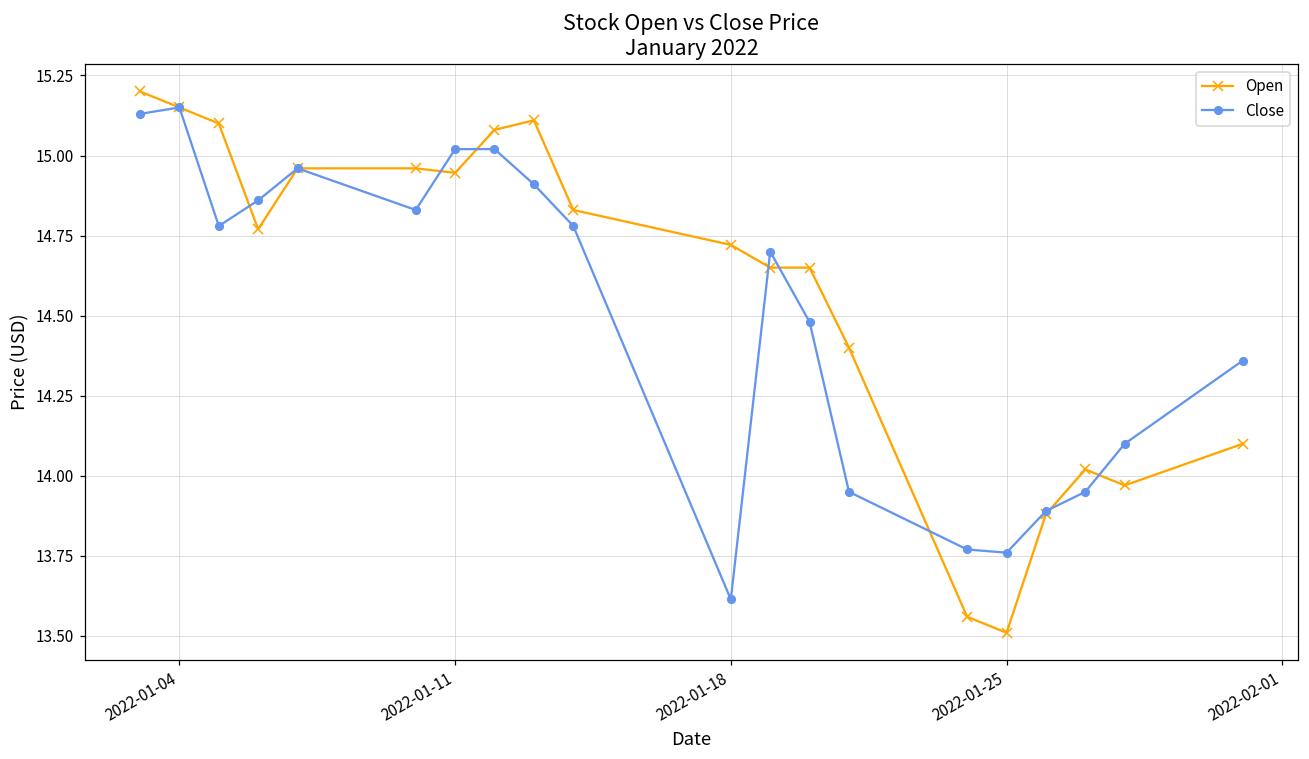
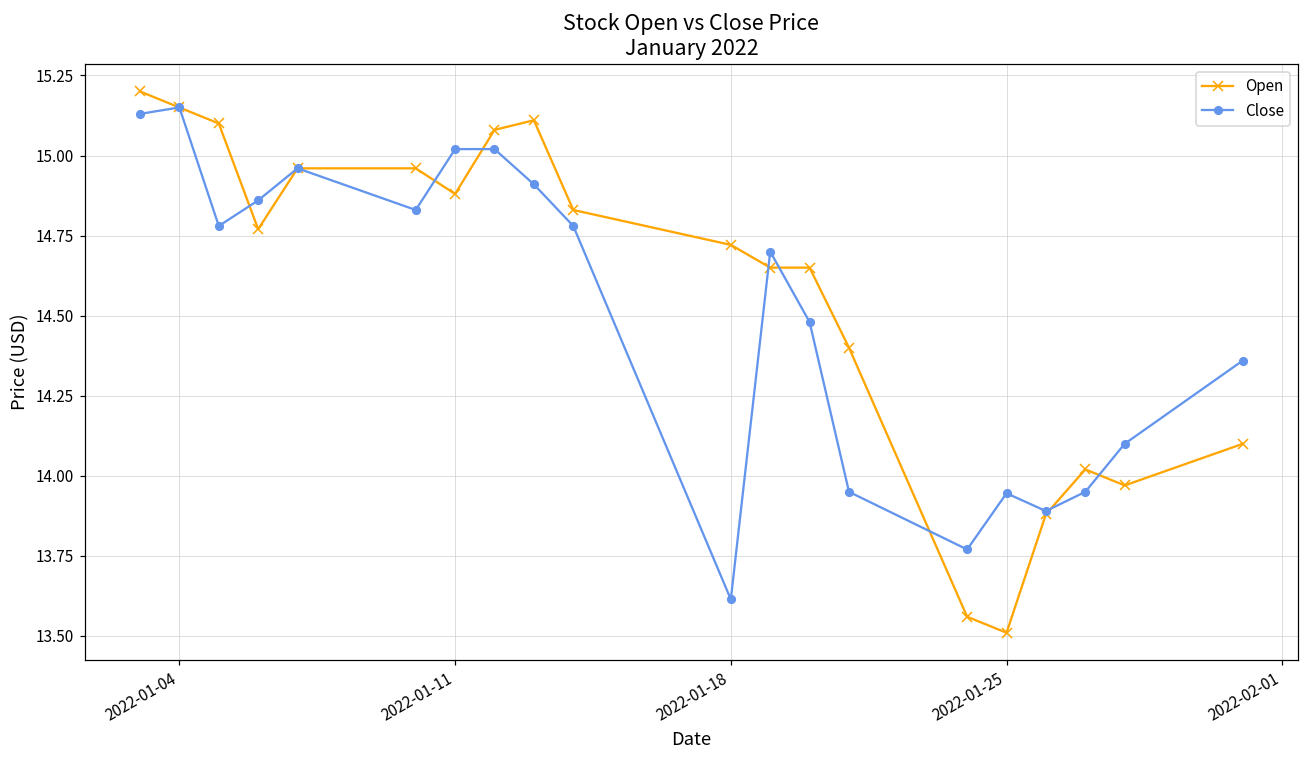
  {
    "Open": {
-     "2022-01-11": 14.95,
+     "2022-01-11": 14.88,
      "2022-01-18": 14.72,
      "2022-01-25": 13.51
    },
    "Close": {
      "2022-01-11": 15.02,
      "2022-01-18": 13.61,
-     "2022-01-25": 13.76
+     "2022-01-25": 13.95
    }
  }
